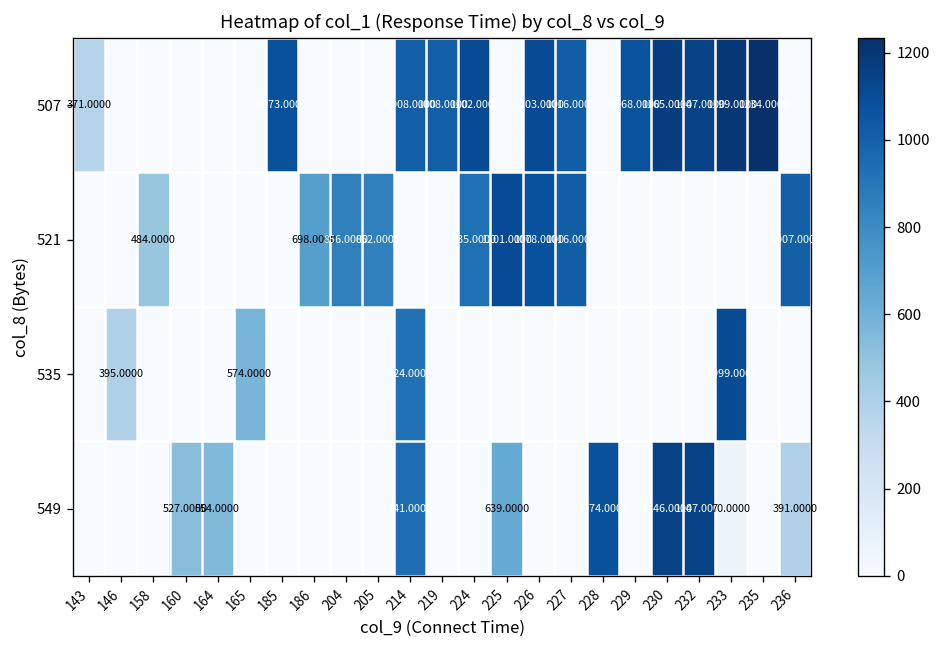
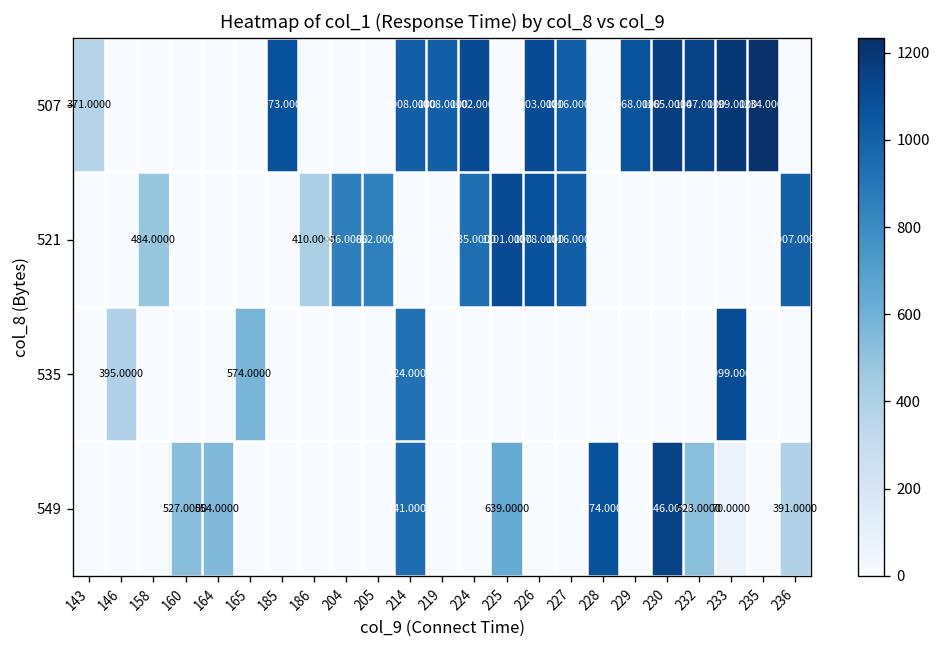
  {
    "507": {
      "143": 371.0000,
      "185": 1073.0000
    },
    "521": {
      "158": 484.0000,
-     "186": 698.0000,
+     "186": 410.0000,
      "236": 1007.0000
    },
    "535": {
      "146": 395.0000,
      "165": 574.0000,
      "214": 924.0000,
      "233": 1099.0000
    },
    "549": {
      "214": 941.0000,
      "225": 639.0000,
      "228": 1074.0000,
-     "232": 1147.0000,
+     "232": 523.0000,
      "236": 391.0000
    }
  }
